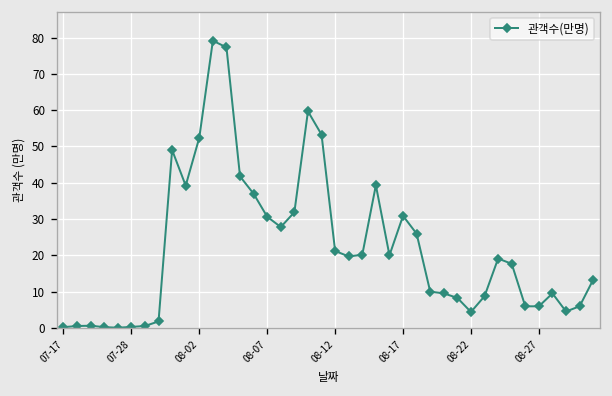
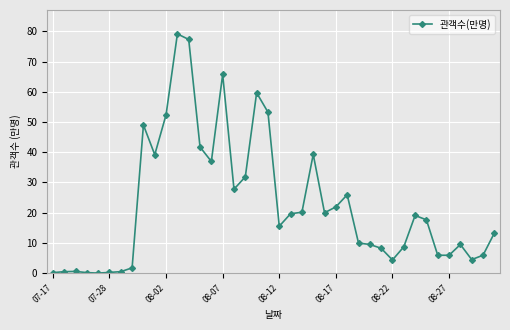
  {
    "07-17": 0,
    "07-28": 0,
    "08-02": 52,
-   "08-07": 31,
-   "08-12": 21,
-   "08-17": 31,
+   "08-07": 66,
+   "08-12": 16,
+   "08-17": 22,
    "08-22": 4,
    "08-27": 6
  }
